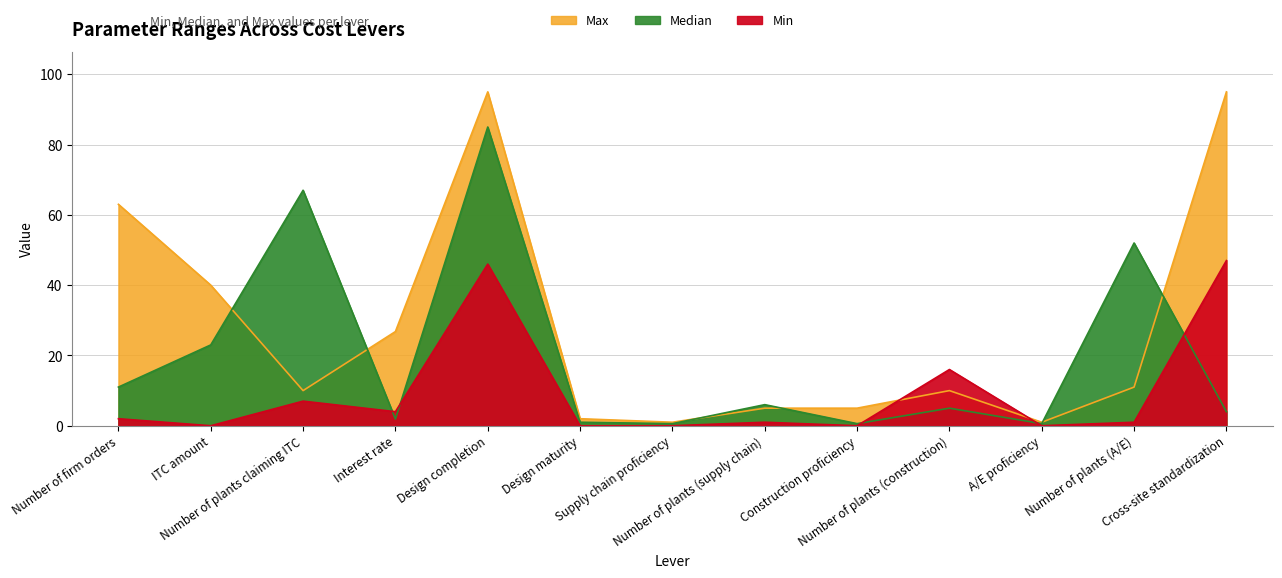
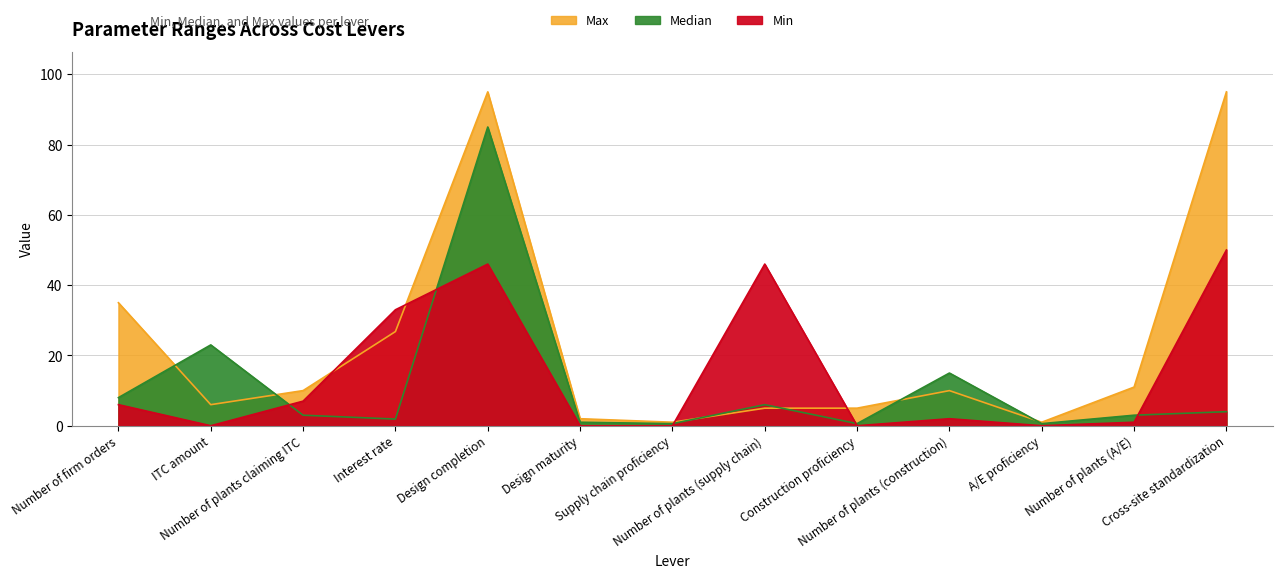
  {
    "Max": {
-     "Number of firm orders": 63,
-     "ITC amount": 40,
+     "Number of firm orders": 35,
+     "ITC amount": 6,
      "Number of plants claiming ITC": 10,
      "Interest rate": 27,
      "Design completion": 95,
      "Design maturity": 2,
      "Number of plants (supply chain)": 5,
      "Construction proficiency": 5,
      "Number of plants (construction)": 10,
      "Number of plants (A/E)": 11,
      "Cross-site standardization": 95
    },
    "Median": {
-     "Number of firm orders": 11,
+     "Number of firm orders": 8,
      "ITC amount": 23,
-     "Number of plants claiming ITC": 67,
+     "Number of plants claiming ITC": 3,
      "Interest rate": 2,
      "Design completion": 85,
      "Design maturity": 1,
      "Number of plants (supply chain)": 6,
-     "Number of plants (construction)": 5,
-     "Number of plants (A/E)": 52,
+     "Number of plants (construction)": 15,
+     "Number of plants (A/E)": 3,
      "Cross-site standardization": 4
    },
    "Min": {
-     "Number of firm orders": 2,
+     "Number of firm orders": 6,
      "ITC amount": 0,
      "Number of plants claiming ITC": 7,
-     "Interest rate": 4,
+     "Interest rate": 33,
      "Design completion": 46,
      "Design maturity": 0,
-     "Number of plants (supply chain)": 1,
-     "Number of plants (construction)": 16,
+     "Number of plants (supply chain)": 46,
+     "Number of plants (construction)": 2,
      "Number of plants (A/E)": 1,
-     "Cross-site standardization": 47
+     "Cross-site standardization": 50
    }
  }
